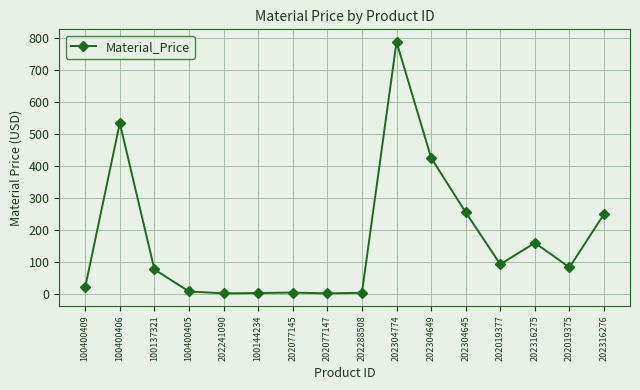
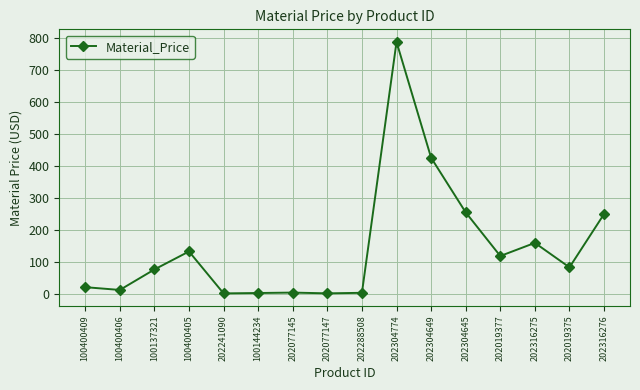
  {
    "100400409": 20,
-   "100400406": 530,
+   "100400406": 10,
    "100137321": 80,
-   "100400405": 10,
+   "100400405": 130,
    "202241090": 0,
    "100144234": 0,
    "202077145": 0,
    "202077147": 0,
    "202288508": 0,
    "202304774": 790,
    "202304649": 430,
    "202304645": 250,
-   "202019377": 90,
+   "202019377": 120,
    "202316275": 160,
    "202019375": 80,
    "202316276": 250
  }
